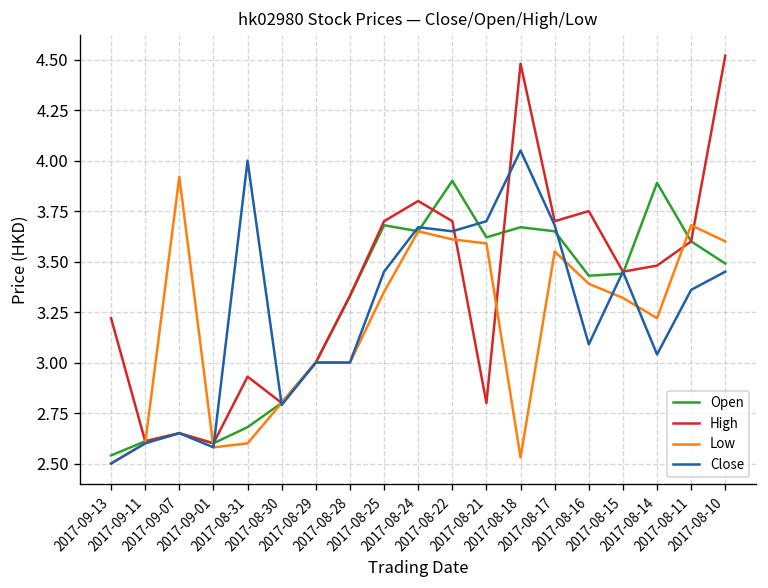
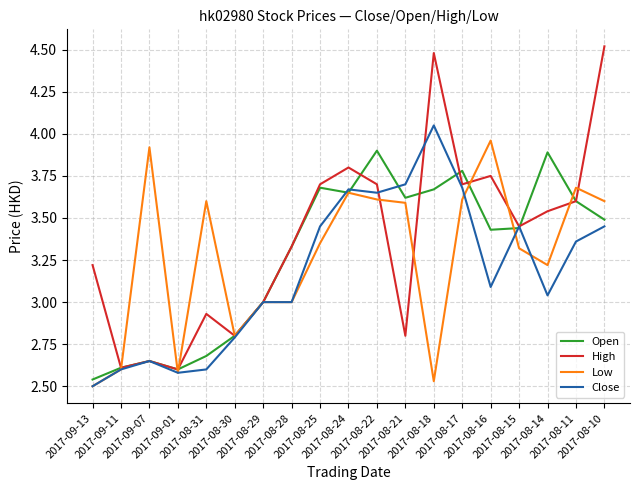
  {
    "Open": {
      "2017-09-13": 2.54,
      "2017-08-31": 2.68,
      "2017-08-25": 3.68,
      "2017-08-22": 3.90,
      "2017-08-21": 3.62,
      "2017-08-18": 3.67,
-     "2017-08-17": 3.65,
+     "2017-08-17": 3.78,
      "2017-08-16": 3.43,
      "2017-08-14": 3.89,
      "2017-08-10": 3.49
    },
    "High": {
      "2017-09-13": 3.22,
      "2017-08-31": 2.93,
      "2017-08-25": 3.70,
      "2017-08-24": 3.80,
      "2017-08-22": 3.70,
      "2017-08-21": 2.80,
      "2017-08-18": 4.48,
      "2017-08-17": 3.70,
      "2017-08-16": 3.75,
-     "2017-08-14": 3.48,
+     "2017-08-14": 3.54,
      "2017-08-10": 4.52
    },
    "Low": {
      "2017-09-07": 3.92,
-     "2017-08-31": 2.6,
+     "2017-08-31": 3.6,
      "2017-08-25": 3.35,
      "2017-08-22": 3.61,
      "2017-08-21": 3.59,
      "2017-08-18": 2.53,
-     "2017-08-17": 3.55,
-     "2017-08-16": 3.39,
+     "2017-08-17": 3.61,
+     "2017-08-16": 3.96,
      "2017-08-15": 3.32,
      "2017-08-14": 3.22,
      "2017-08-11": 3.68,
      "2017-08-10": 3.60
    },
    "Close": {
-     "2017-08-31": 4.0,
+     "2017-08-31": 2.6,
      "2017-08-25": 3.45,
      "2017-08-24": 3.67,
      "2017-08-22": 3.65,
      "2017-08-21": 3.7,
      "2017-08-18": 4.05,
      "2017-08-17": 3.68,
      "2017-08-16": 3.1,
      "2017-08-14": 3.04,
      "2017-08-11": 3.36,
      "2017-08-10": 3.45
    }
  }
